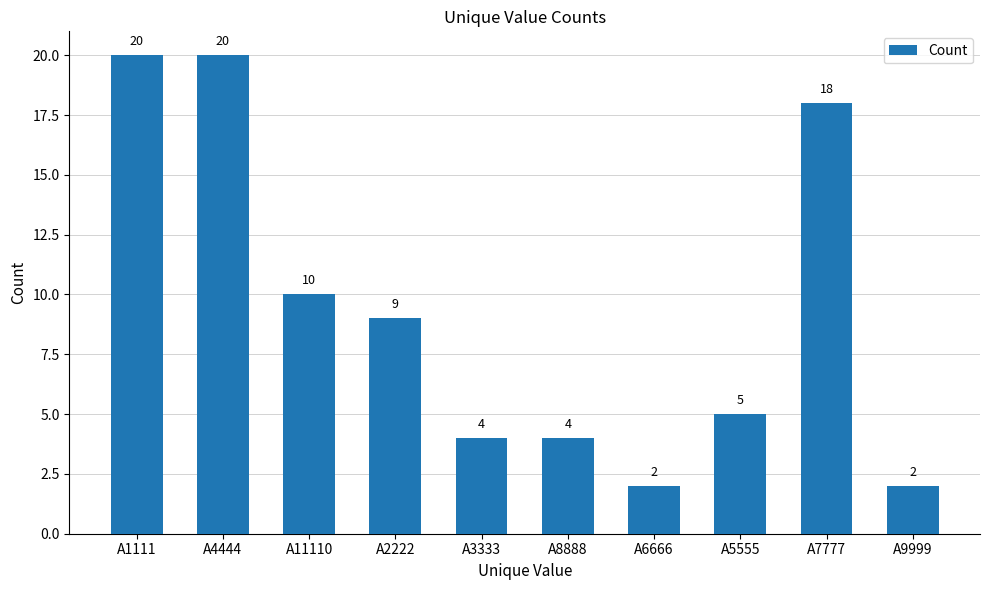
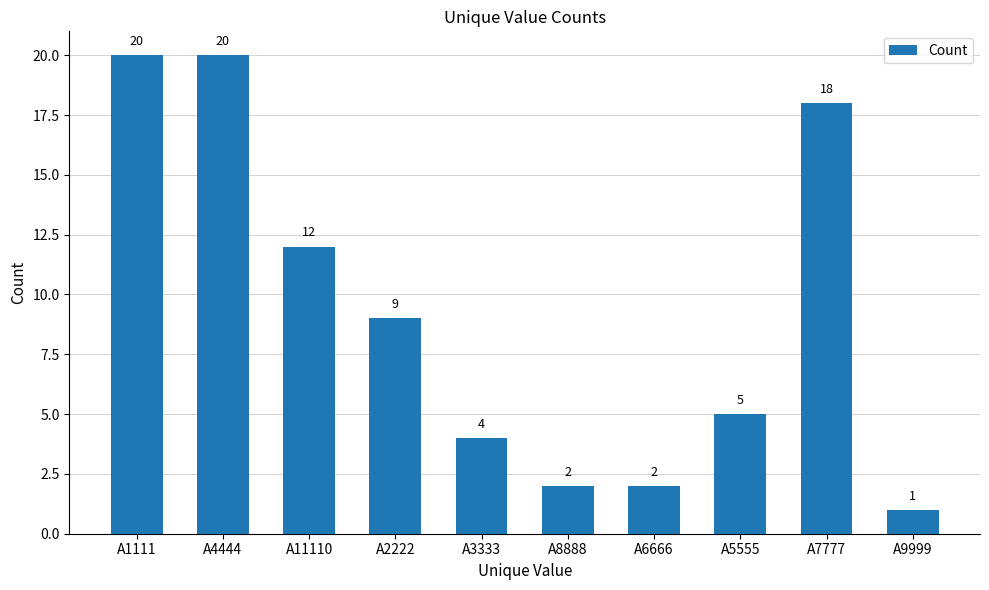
  {
    "A1111": 20,
    "A4444": 20,
-   "A11110": 10,
+   "A11110": 12,
    "A2222": 9,
    "A3333": 4,
-   "A8888": 4,
+   "A8888": 2,
    "A6666": 2,
    "A5555": 5,
    "A7777": 18,
-   "A9999": 2
+   "A9999": 1
  }
